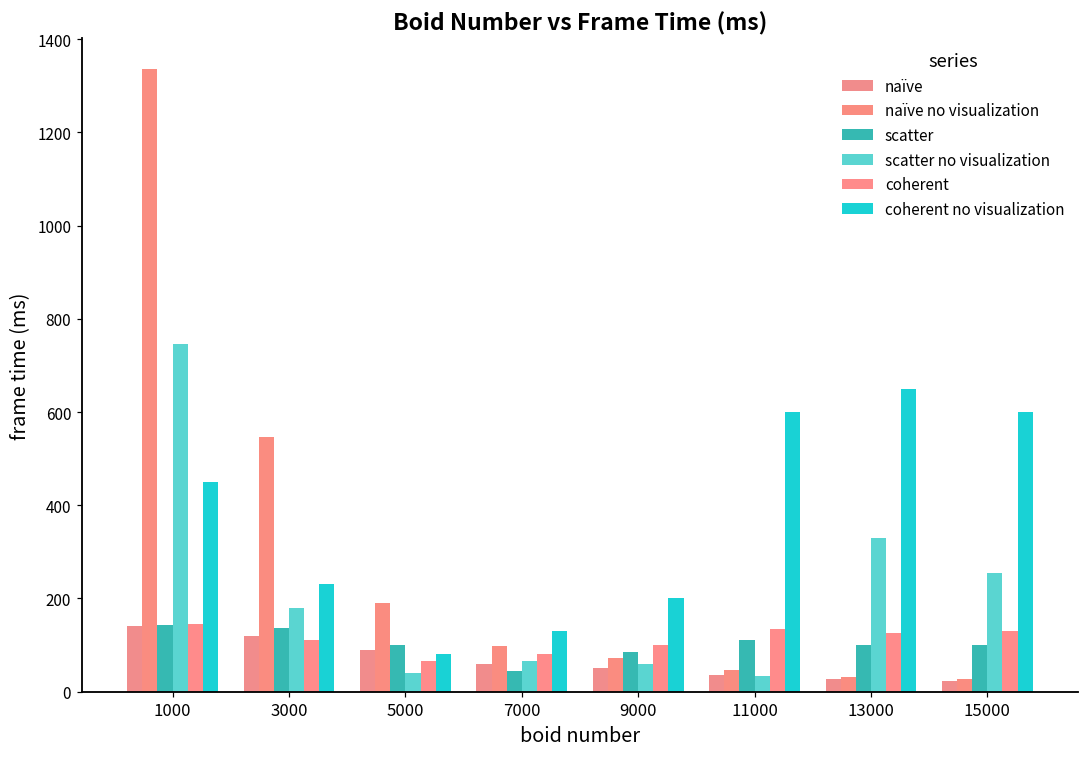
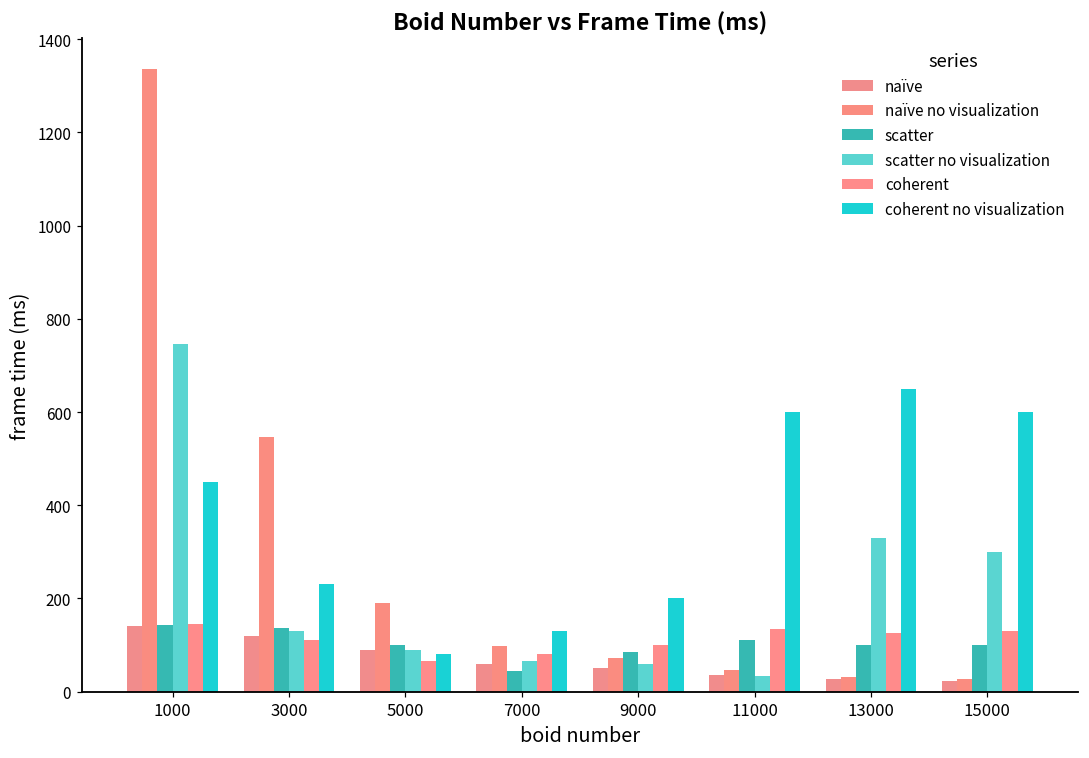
  {
    "scatter no visualization": {
      "1000": 750,
-     "3000": 180,
-     "5000": 40,
+     "3000": 130,
+     "5000": 90,
      "7000": 70,
      "9000": 60,
      "11000": 30,
      "13000": 330,
-     "15000": 260
+     "15000": 300
    }
  }
